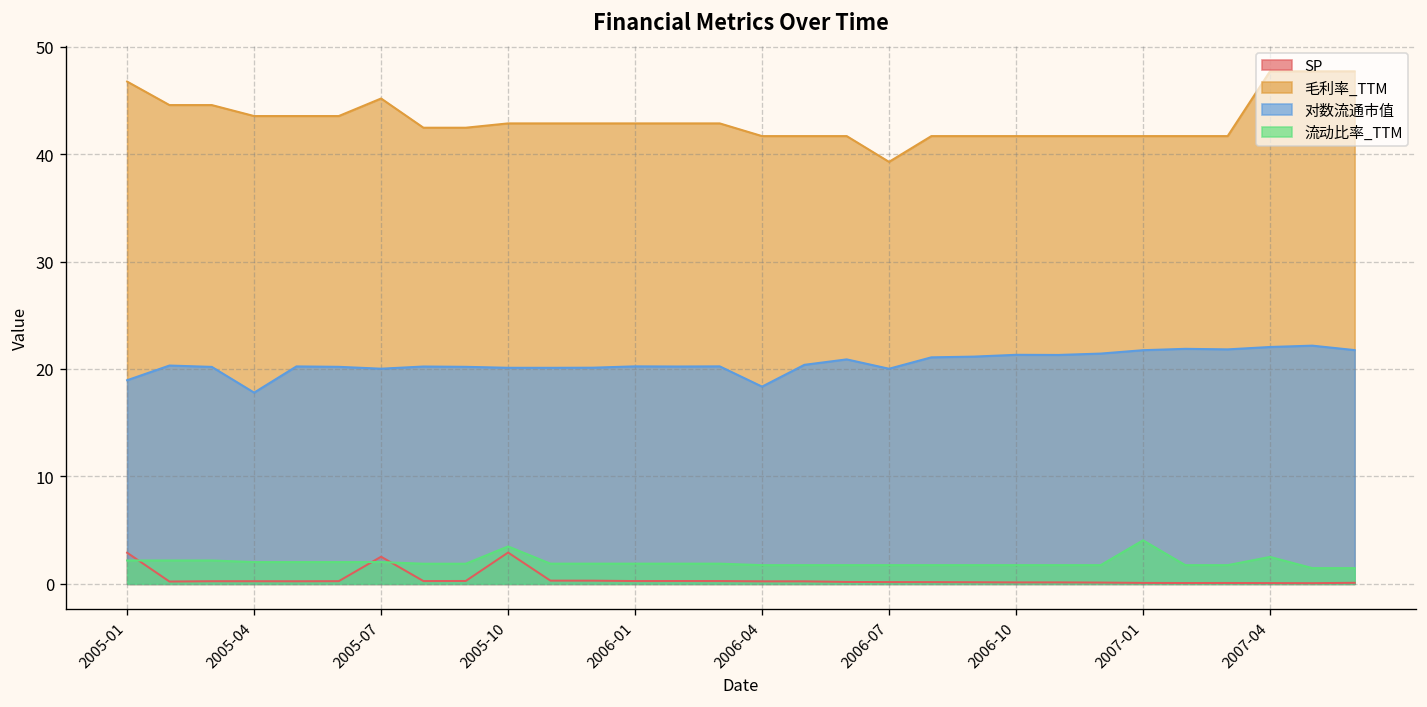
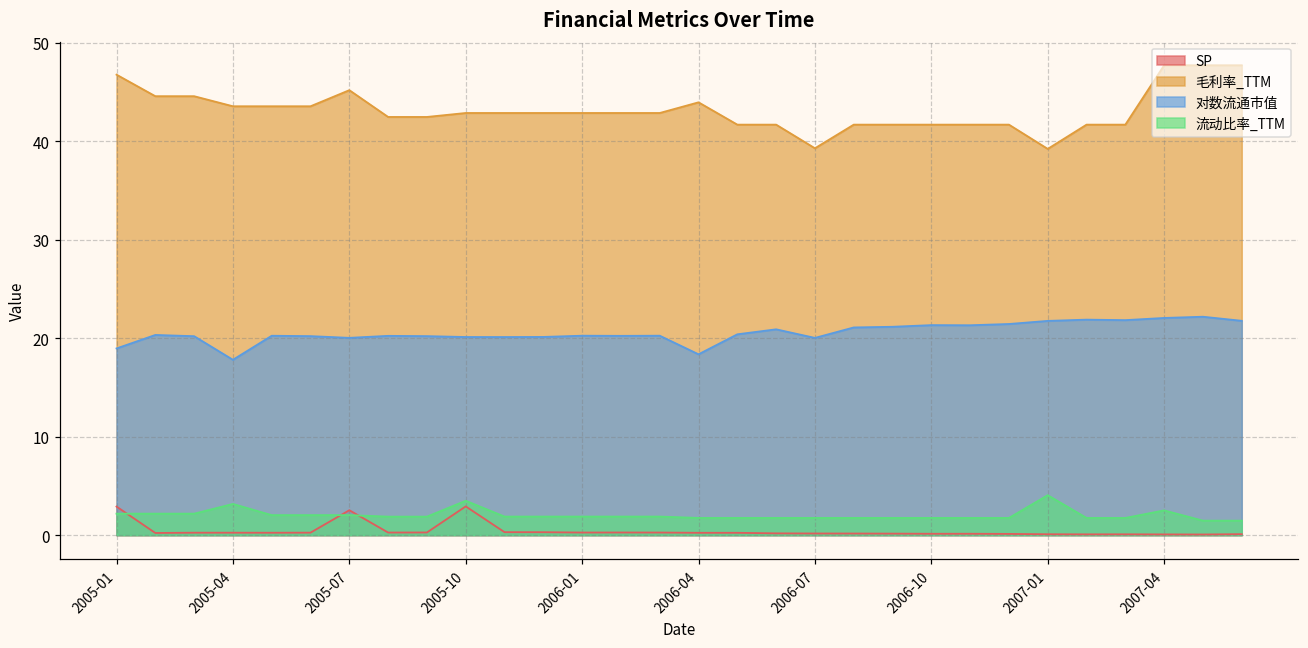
  {
    "SP": {
      "2005-01": 3,
      "2005-04": 0,
      "2005-07": 3,
      "2005-10": 3,
      "2006-01": 0,
      "2006-04": 0,
      "2006-07": 0,
      "2006-10": 0,
      "2007-01": 0,
      "2007-04": 0
    },
    "毛利率_TTM": {
      "2005-01": 47,
      "2005-04": 44,
      "2005-07": 45,
      "2005-10": 43,
      "2006-01": 43,
-     "2006-04": 42,
+     "2006-04": 44,
      "2006-07": 39,
      "2006-10": 42,
-     "2007-01": 42
+     "2007-01": 39
    },
    "对数流通市值": {
      "2005-01": 19,
      "2005-04": 18,
      "2005-07": 20,
      "2005-10": 20,
      "2006-01": 20,
      "2006-04": 18,
      "2006-07": 20,
      "2006-10": 21,
      "2007-01": 22,
      "2007-04": 22
    },
    "流动比率_TTM": {
      "2005-01": 2,
-     "2005-04": 2,
+     "2005-04": 3,
      "2005-07": 2,
      "2005-10": 3,
      "2006-01": 2,
      "2006-04": 2,
      "2006-07": 2,
      "2006-10": 2,
      "2007-01": 4,
      "2007-04": 3
    }
  }
